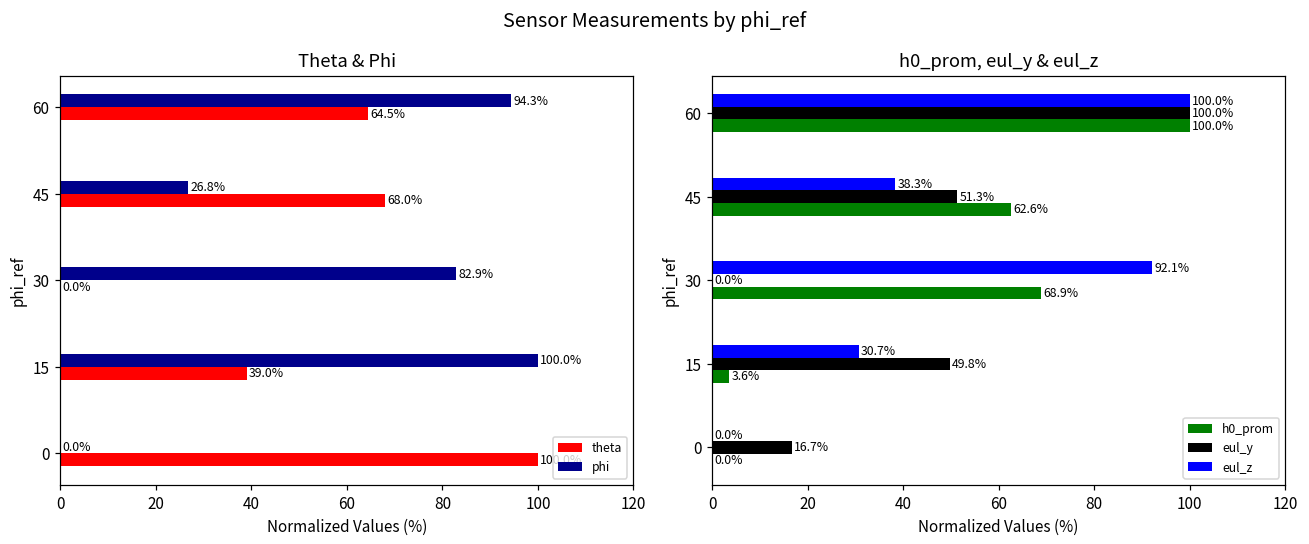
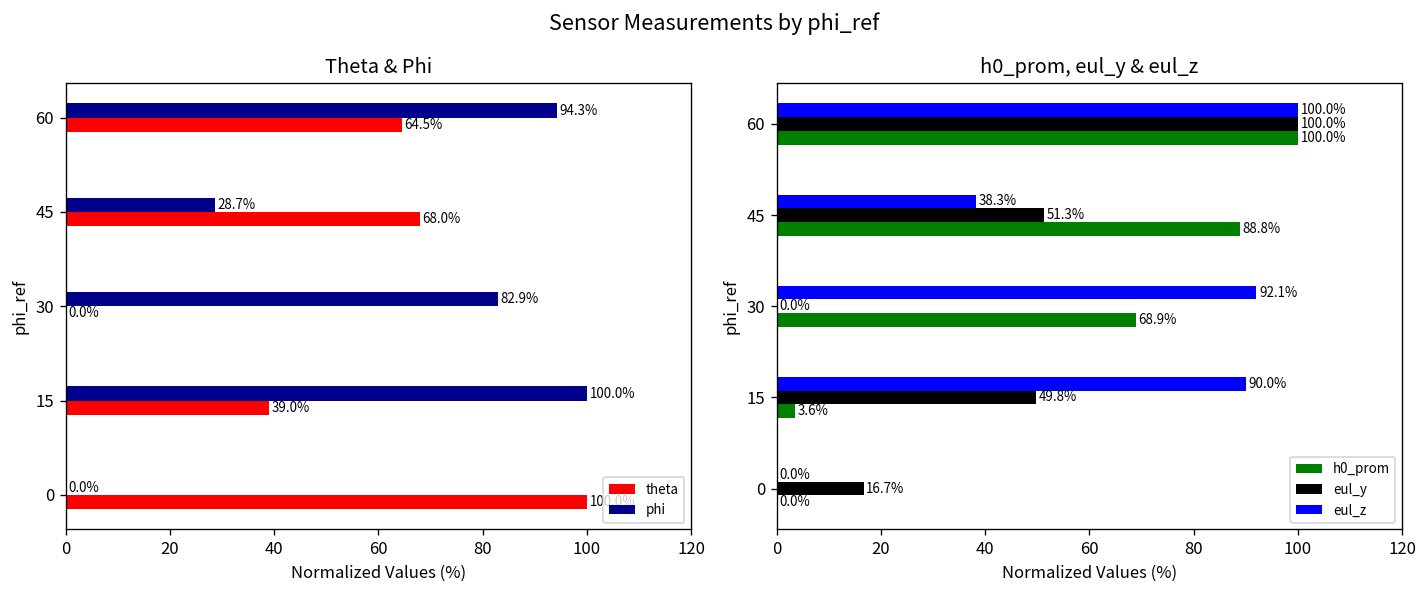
  {
    "Theta & Phi": {
      "theta": {
        "60": "64.5%",
        "45": "68.0%",
        "30": "0.0%",
        "15": "39.0%"
      },
      "phi": {
        "60": "94.3%",
-       "45": "26.8%",
+       "45": "28.7%",
        "30": "82.9%",
        "15": "100.0%",
        "0": "0.0%"
      }
    },
    "h0_prom, eul_y & eul_z": {
      "h0_prom": {
        "60": "100.0%",
-       "45": "62.6%",
+       "45": "88.8%",
        "30": "68.9%",
        "15": "3.6%",
        "0": "0.0%"
      },
      "eul_y": {
        "60": "100.0%",
        "45": "51.3%",
        "30": "0.0%",
        "15": "49.8%",
        "0": "16.7%"
      },
      "eul_z": {
        "60": "100.0%",
        "45": "38.3%",
        "30": "92.1%",
-       "15": "30.7%",
+       "15": "90.0%",
        "0": "0.0%"
      }
    }
  }
